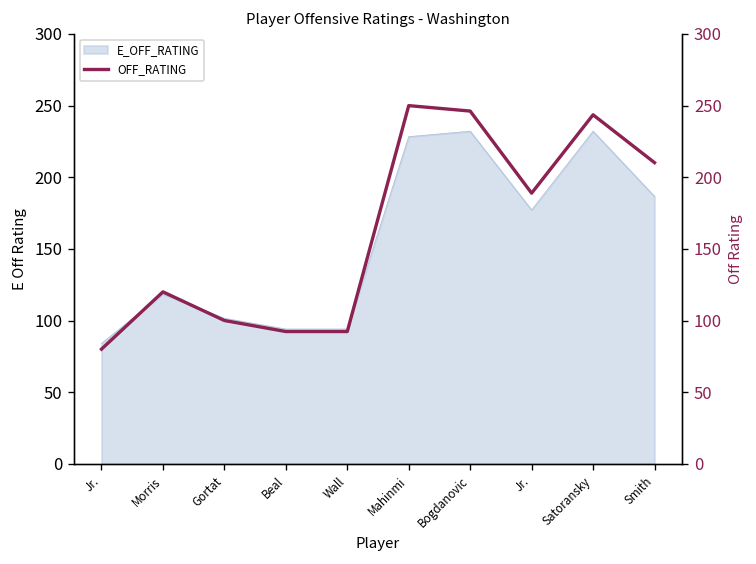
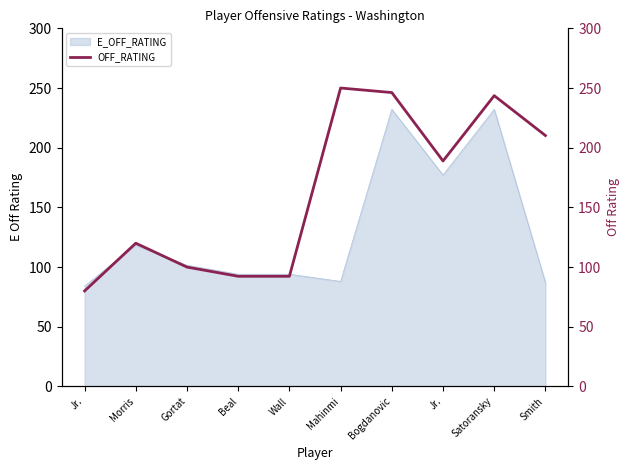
  {
    "E_OFF_RATING": {
      "Morris": 118,
      "Gortat": 102,
      "Beal": 94,
      "Wall": 94,
-     "Mahinmi": 228,
+     "Mahinmi": 88,
      "Bogdanovic": 232,
      "Satoransky": 232,
-     "Smith": 187
+     "Smith": 87
    },
    "OFF_RATING": {
      "Morris": 120,
      "Gortat": 100,
      "Beal": 92,
      "Wall": 92,
      "Mahinmi": 250,
      "Bogdanovic": 246,
      "Satoransky": 244,
      "Smith": 210
    }
  }
